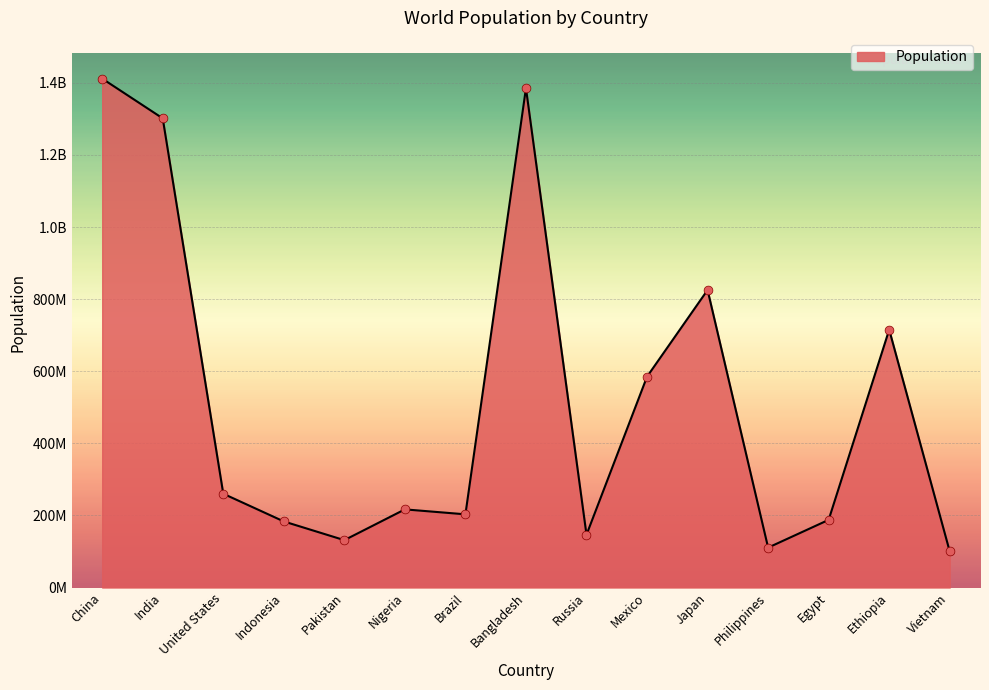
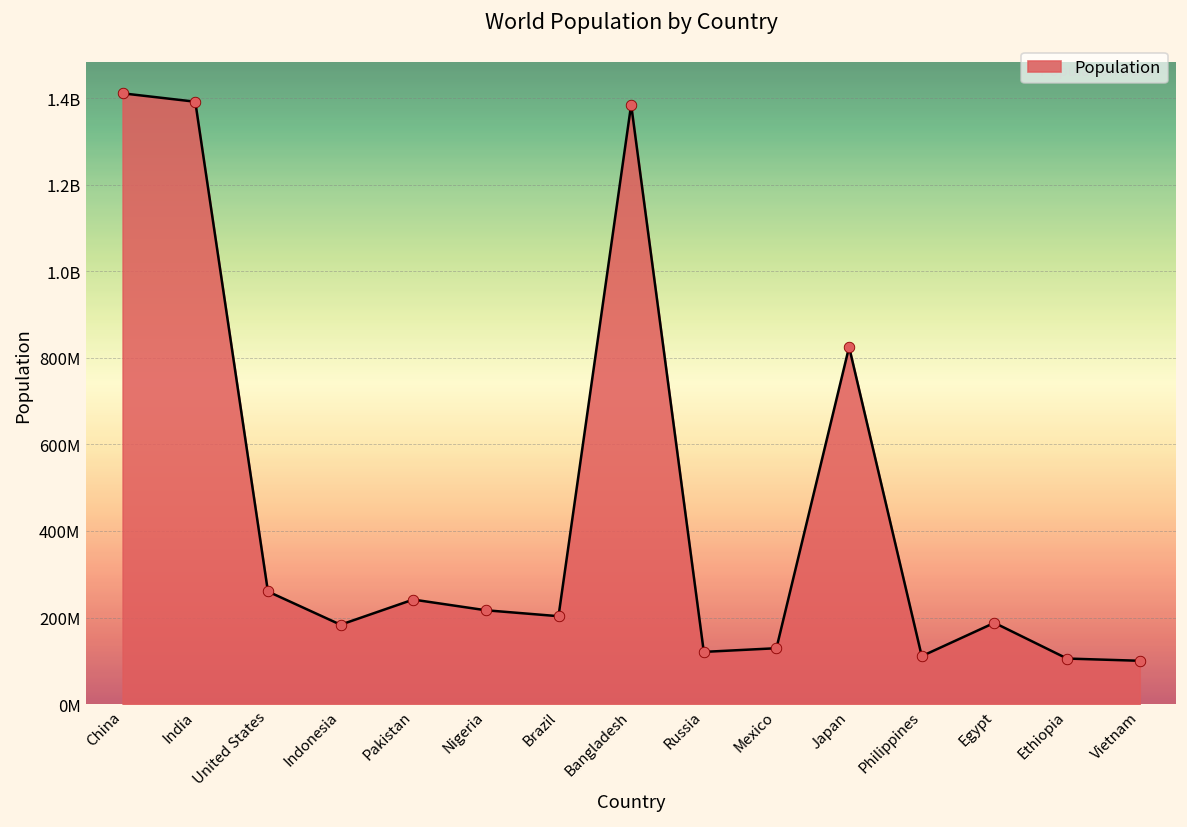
  {
    "China": 1410000000,
-   "India": 1300000000,
+   "India": 1390000000,
    "United States": 260000000,
    "Indonesia": 180000000,
-   "Pakistan": 130000000,
+   "Pakistan": 240000000,
    "Nigeria": 220000000,
    "Brazil": 200000000,
    "Bangladesh": 1390000000,
-   "Russia": 150000000,
-   "Mexico": 580000000,
+   "Russia": 120000000,
+   "Mexico": 130000000,
    "Japan": 830000000,
    "Philippines": 110000000,
    "Egypt": 190000000,
-   "Ethiopia": 720000000,
+   "Ethiopia": 110000000,
    "Vietnam": 100000000
  }
